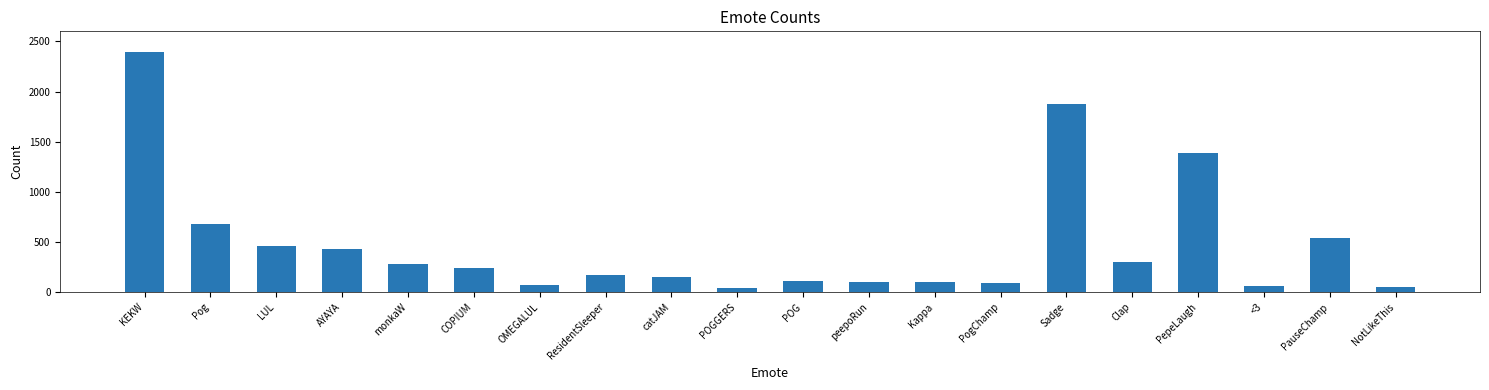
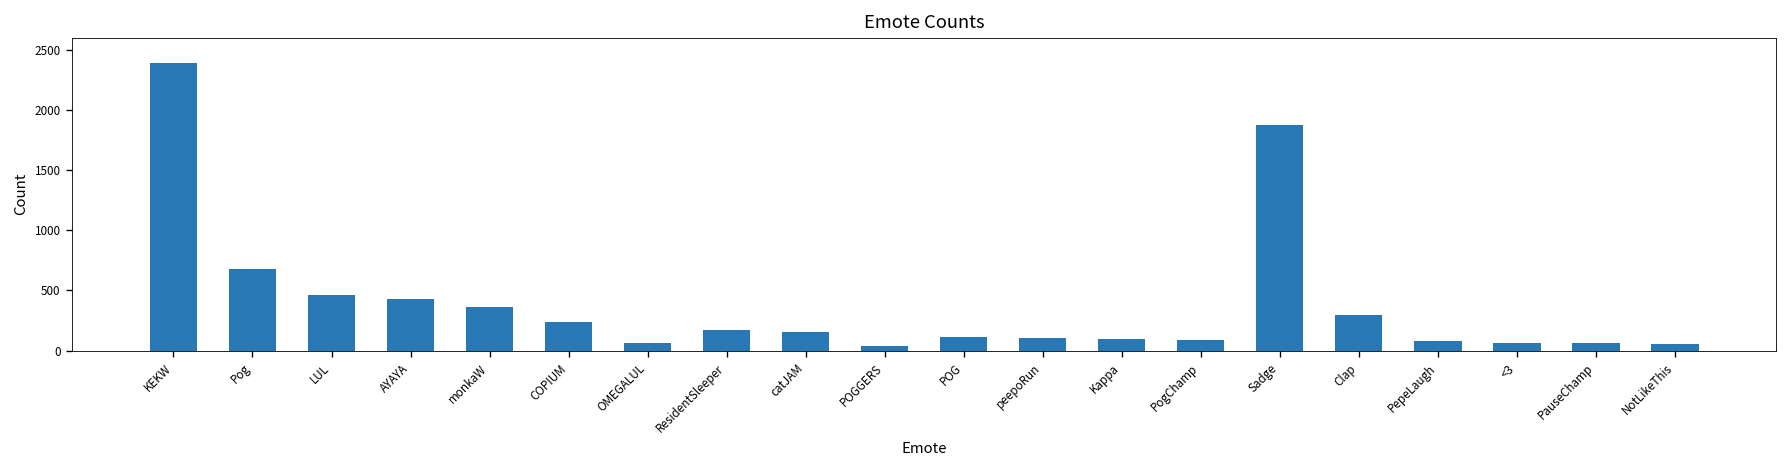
  {
    "KEKW": 2390,
    "Pog": 680,
    "LUL": 460,
    "AYAYA": 430,
-   "monkaW": 280,
+   "monkaW": 360,
    "COPIUM": 240,
    "OMEGALUL": 70,
    "ResidentSleeper": 170,
    "catJAM": 160,
    "POGGERS": 40,
    "POG": 110,
    "peepoRun": 110,
    "Kappa": 100,
    "PogChamp": 90,
    "Sadge": 1880,
    "Clap": 300,
-   "PepeLaugh": 1390,
+   "PepeLaugh": 80,
    "<3": 70,
-   "PauseChamp": 540,
+   "PauseChamp": 60,
    "NotLikeThis": 60
  }
